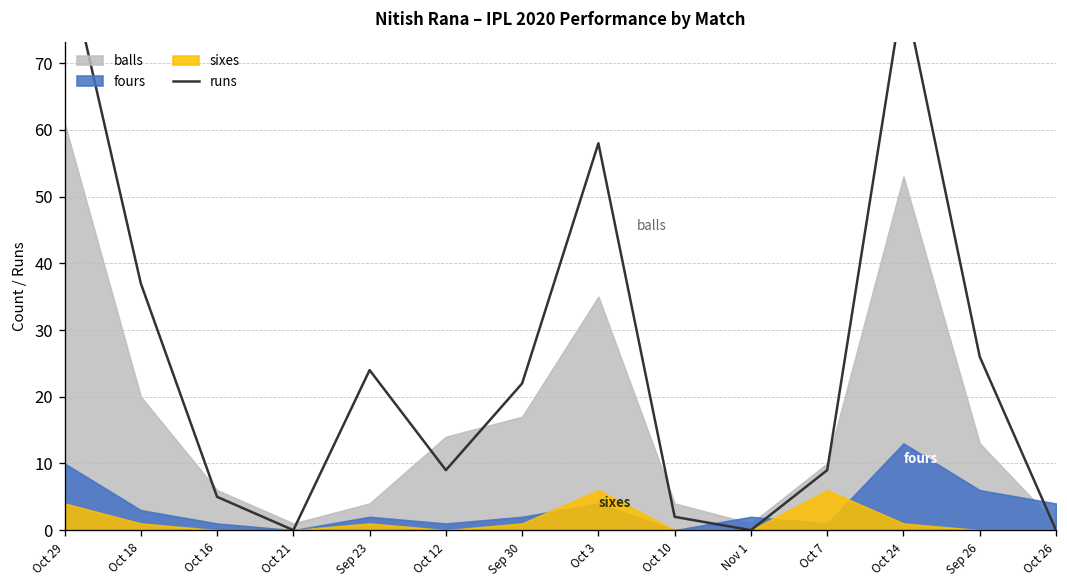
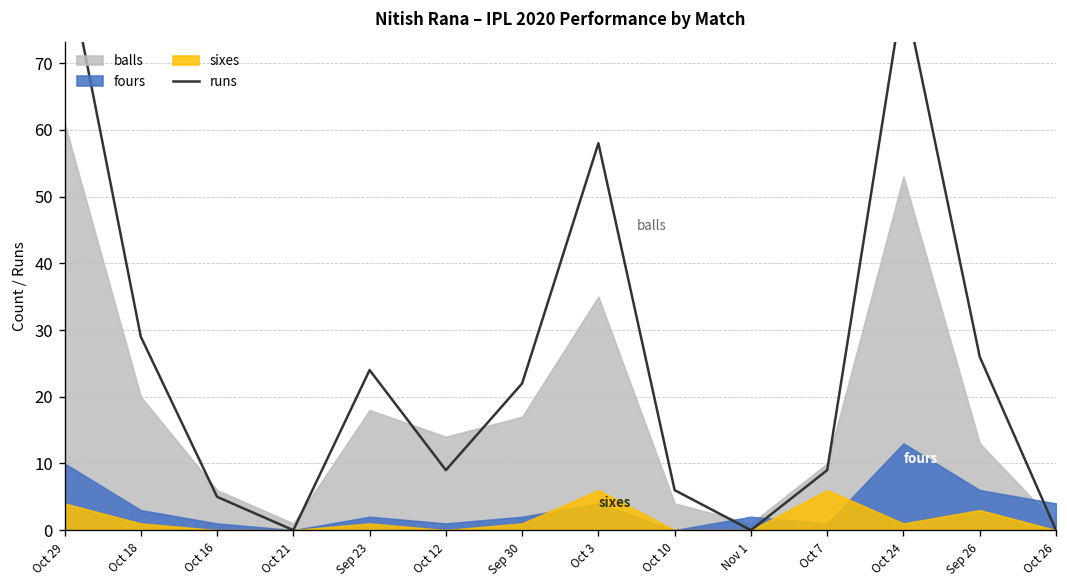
  {
    "balls": {
      "Oct 29": 61,
      "Oct 18": 20,
      "Oct 16": 6,
      "Oct 21": 1,
-     "Sep 23": 4,
+     "Sep 23": 18,
      "Oct 12": 14,
      "Sep 30": 17,
      "Oct 3": 35,
      "Oct 10": 4,
      "Nov 1": 1,
      "Oct 7": 10,
      "Oct 24": 53,
      "Sep 26": 13,
      "Oct 26": 1
    },
    "runs": {
-     "Oct 18": 37,
+     "Oct 18": 29,
      "Oct 16": 5,
      "Sep 23": 24,
      "Oct 12": 9,
      "Sep 30": 22,
      "Oct 3": 58,
-     "Oct 10": 2,
+     "Oct 10": 6,
      "Oct 7": 9,
      "Sep 26": 26
    },
    "fours": {
      "Oct 29": 10,
      "Oct 18": 3,
      "Oct 16": 1,
      "Sep 23": 2,
      "Oct 12": 1,
      "Sep 30": 2,
      "Oct 3": 4,
      "Nov 1": 2,
      "Oct 7": 1,
      "Oct 24": 13,
      "Sep 26": 6,
      "Oct 26": 4
    },
    "sixes": {
      "Oct 29": 4,
      "Oct 18": 1,
      "Oct 16": 0,
      "Sep 23": 1,
      "Oct 12": 0,
      "Sep 30": 1,
      "Oct 3": 6,
      "Oct 7": 6,
      "Oct 24": 1,
-     "Sep 26": 0
+     "Sep 26": 3
    }
  }
